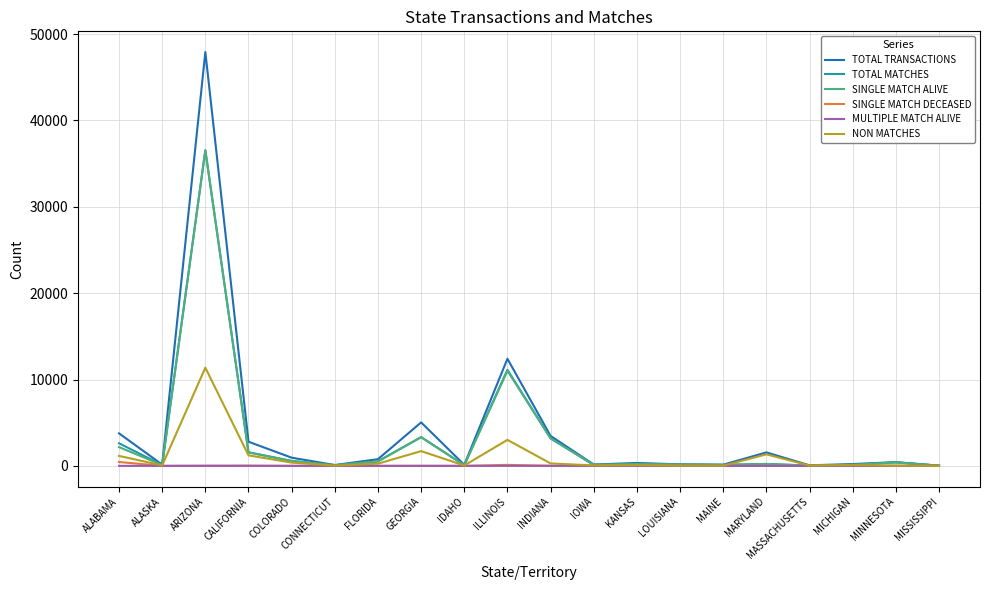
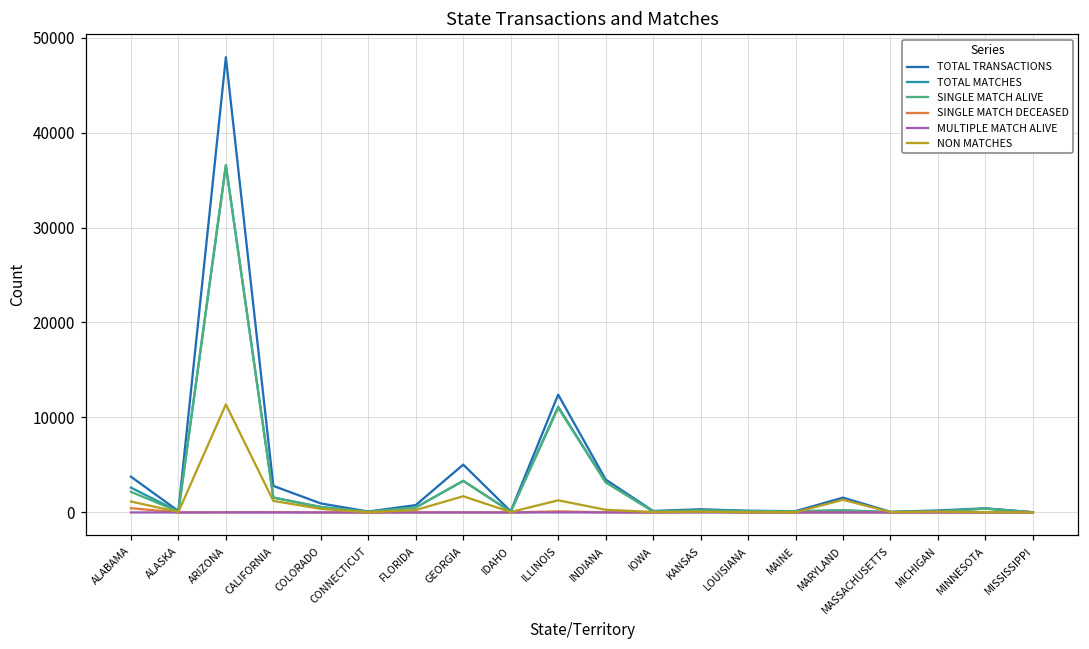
  {
    "SINGLE MATCH ALIVE": {
      "ALABAMA": 2000
    },
    "SINGLE MATCH DECEASED": {
      "ALABAMA": 0
    },
    "MULTIPLE MATCH ALIVE": {
      "ALABAMA": 0
    },
    "NON MATCHES": {
      "ALABAMA": 1000,
      "ARIZONA": 11000,
      "CALIFORNIA": 1000,
      "GEORGIA": 2000,
-     "ILLINOIS": 3000
+     "ILLINOIS": 1000
    }
  }
